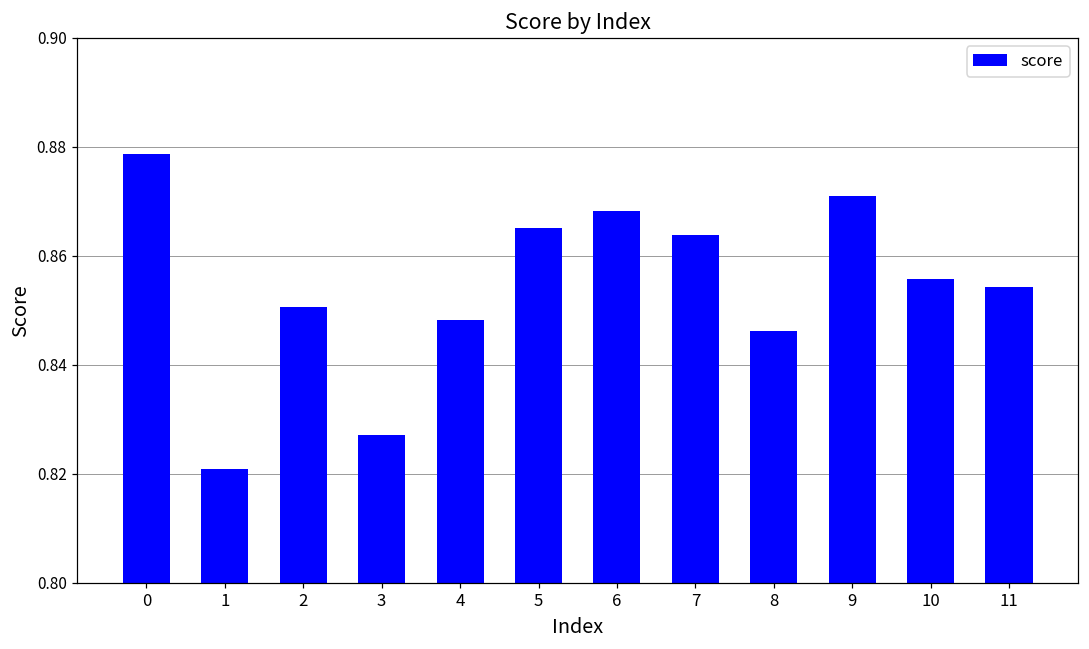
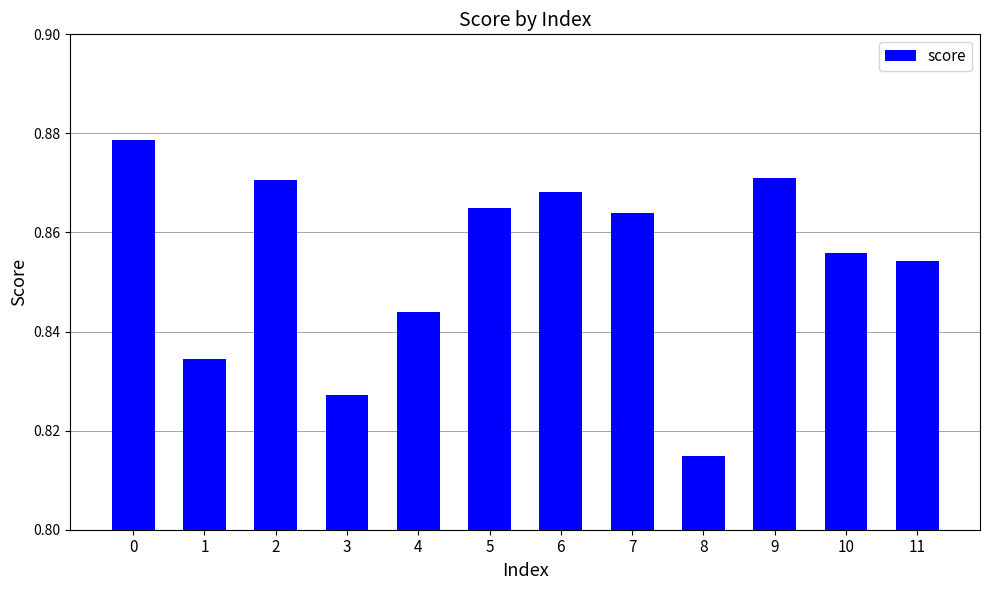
  {
    "0": 0.879,
-   "1": 0.821,
-   "2": 0.851,
+   "1": 0.834,
+   "2": 0.871,
    "3": 0.827,
-   "4": 0.848,
+   "4": 0.844,
    "5": 0.865,
    "6": 0.868,
    "7": 0.864,
-   "8": 0.846,
+   "8": 0.815,
    "9": 0.871,
    "10": 0.856,
    "11": 0.854
  }
